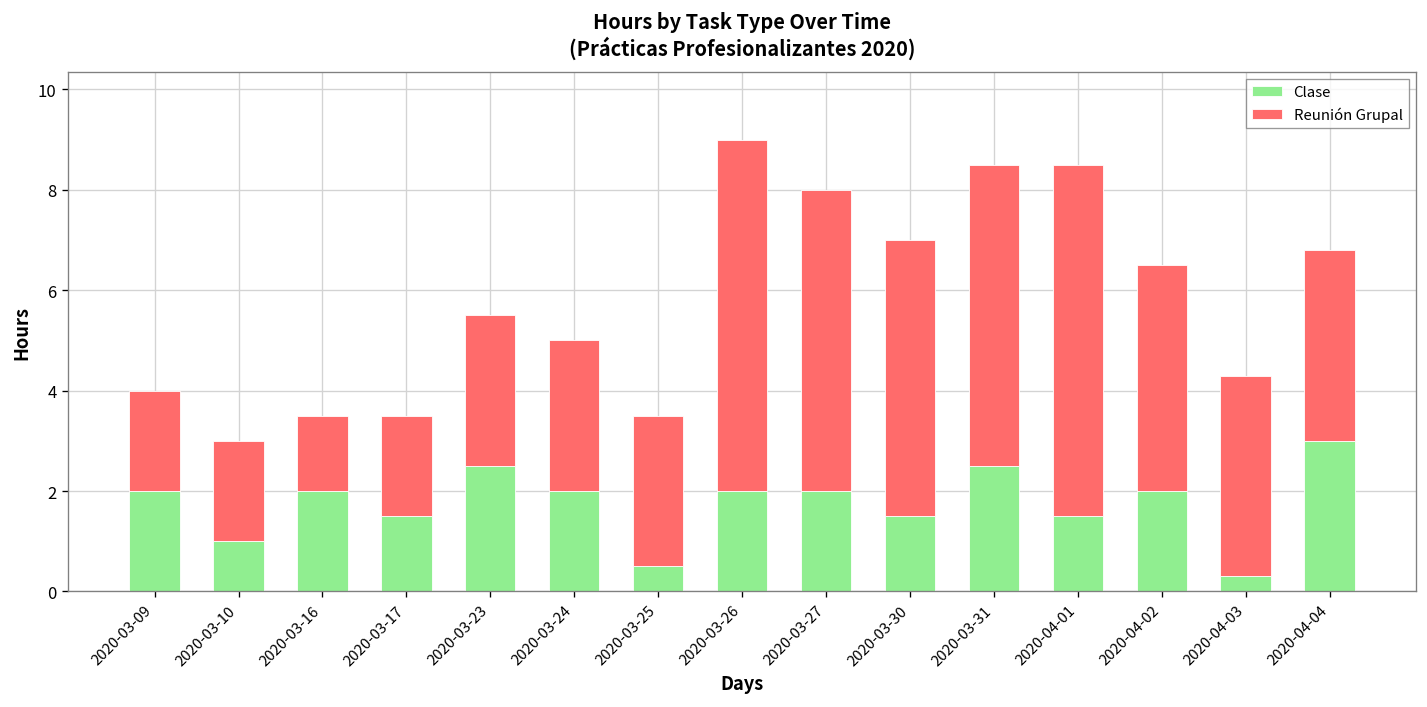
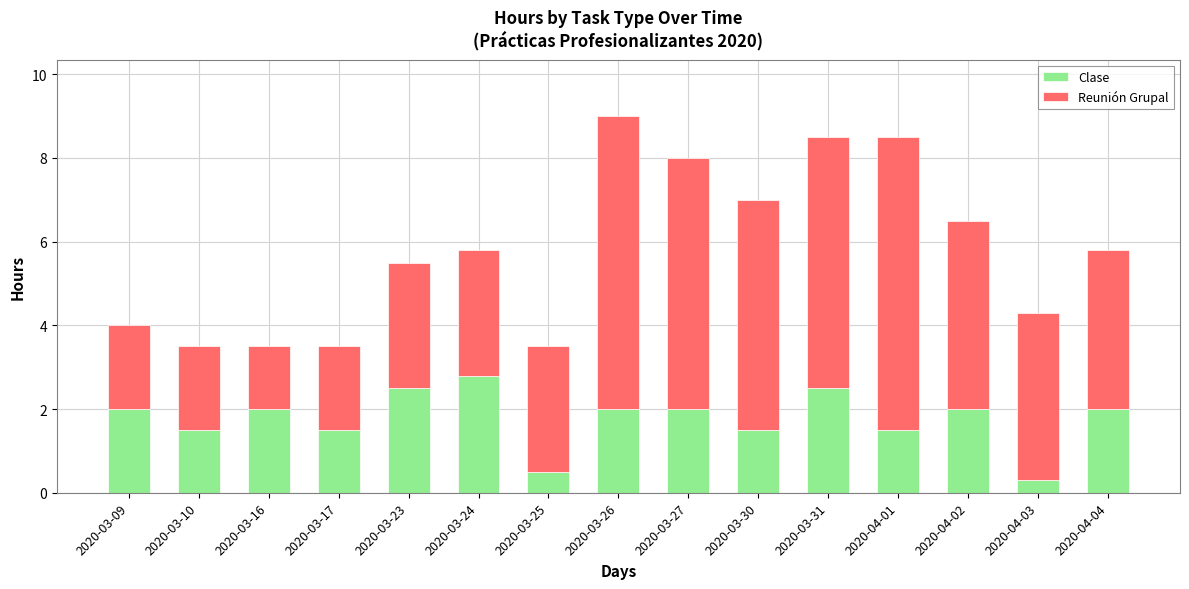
  {
    "Clase": {
      "2020-03-09": 2.0,
-     "2020-03-10": 1.0,
+     "2020-03-10": 1.5,
      "2020-03-16": 2.0,
      "2020-03-17": 1.5,
      "2020-03-23": 2.5,
-     "2020-03-24": 2.0,
+     "2020-03-24": 2.8,
      "2020-03-25": 0.5,
      "2020-03-26": 2.0,
      "2020-03-27": 2.0,
      "2020-03-30": 1.5,
      "2020-03-31": 2.5,
      "2020-04-01": 1.5,
      "2020-04-02": 2.0,
      "2020-04-03": 0.3,
-     "2020-04-04": 3
+     "2020-04-04": 2
    },
    "Reunión Grupal": {
      "2020-03-09": 2.0,
      "2020-03-10": 2.0,
      "2020-03-16": 1.5,
      "2020-03-17": 2.0,
      "2020-03-23": 3.0,
      "2020-03-24": 3.0,
      "2020-03-25": 3.0,
      "2020-03-26": 7.0,
      "2020-03-27": 6.0,
      "2020-03-30": 5.5,
      "2020-03-31": 6.0,
      "2020-04-01": 7.0,
      "2020-04-02": 4.5,
      "2020-04-03": 4.0,
      "2020-04-04": 3.8
    }
  }
